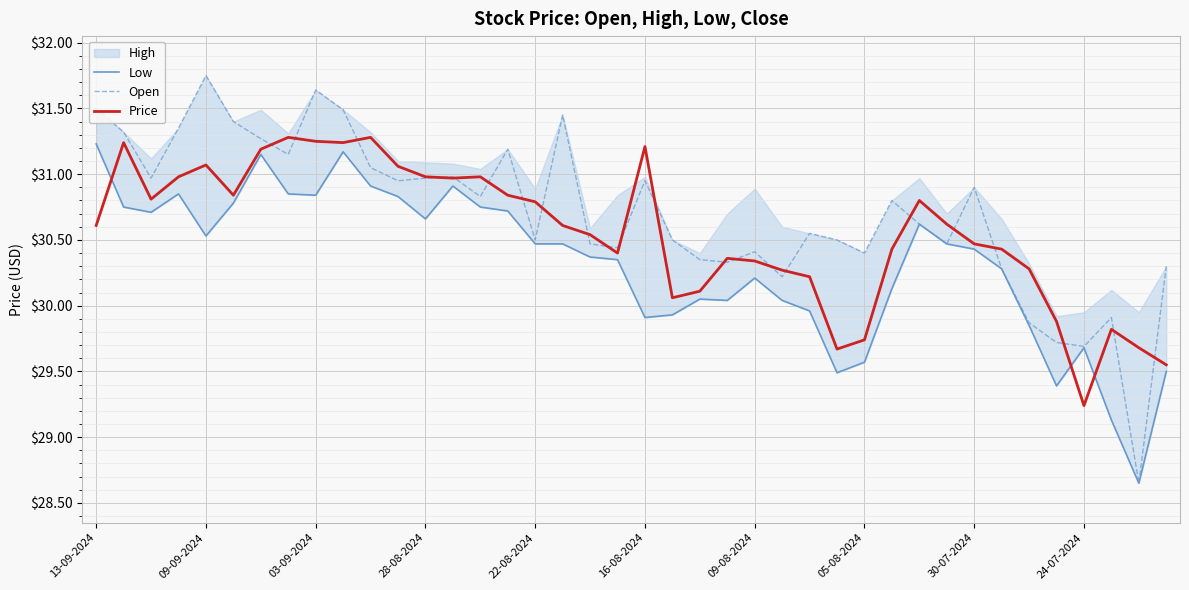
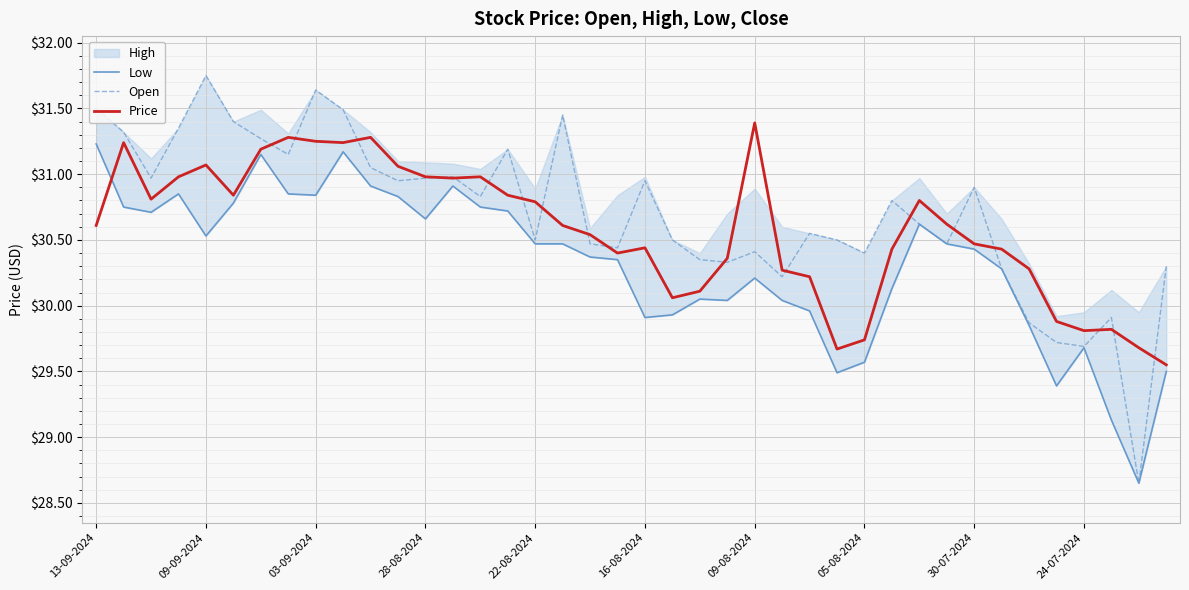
  {
    "Price": {
      "13-09-2024": "$30.61",
      "09-09-2024": "$31.07",
      "03-09-2024": "$31.25",
      "22-08-2024": "$30.79",
-     "16-08-2024": "$31.21",
-     "09-08-2024": "$30.34",
+     "16-08-2024": "$30.44",
+     "09-08-2024": "$31.39",
      "05-08-2024": "$29.74",
      "30-07-2024": "$30.47",
-     "24-07-2024": "$29.24"
+     "24-07-2024": "$29.81"
    }
  }
